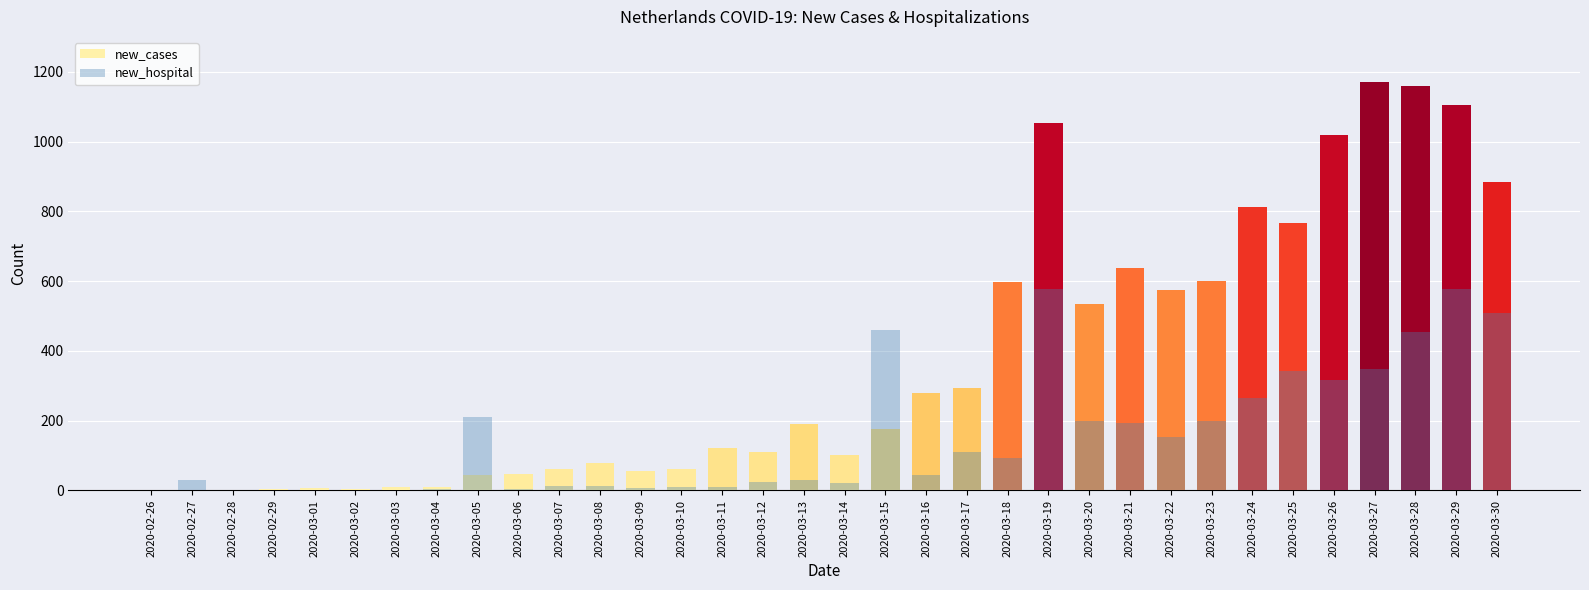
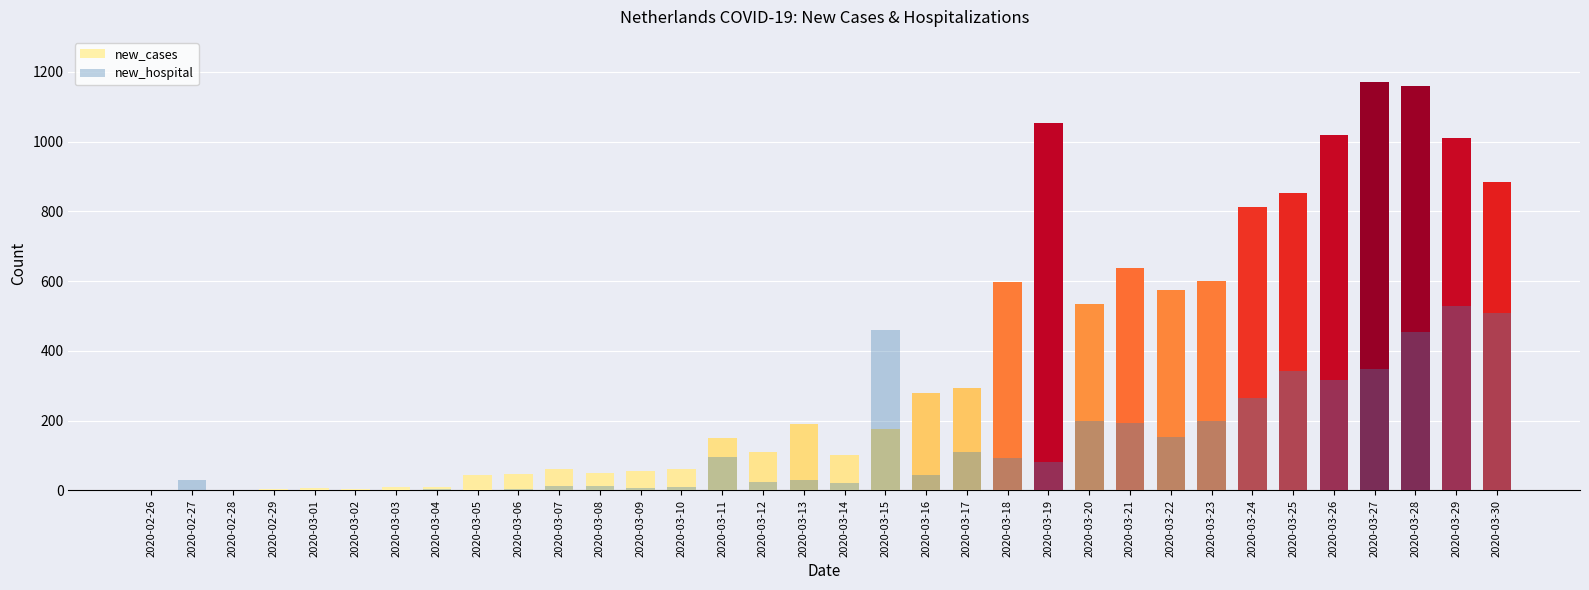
  {
    "new_cases": {
      "2020-02-26": 0,
      "2020-03-03": 10,
      "2020-03-04": 10,
      "2020-03-06": 50,
      "2020-03-07": 60,
-     "2020-03-08": 80,
+     "2020-03-08": 50,
      "2020-03-09": 60,
      "2020-03-10": 60,
-     "2020-03-11": 120,
+     "2020-03-11": 150,
      "2020-03-12": 110,
      "2020-03-13": 190,
      "2020-03-14": 100,
      "2020-03-16": 280,
      "2020-03-17": 290,
      "2020-03-18": 600,
      "2020-03-19": 1050,
      "2020-03-20": 530,
      "2020-03-21": 640,
      "2020-03-22": 570,
      "2020-03-23": 600,
      "2020-03-24": 810,
-     "2020-03-25": 770,
+     "2020-03-25": 850,
      "2020-03-26": 1020,
      "2020-03-27": 1170,
      "2020-03-28": 1160,
-     "2020-03-29": 1100,
+     "2020-03-29": 1010,
      "2020-03-30": 880
    },
    "new_hospital": {
      "2020-02-26": 0,
      "2020-02-27": 30,
      "2020-02-28": 0,
      "2020-02-29": 0,
      "2020-03-02": 0,
      "2020-03-03": 0,
-     "2020-03-05": 210,
-     "2020-03-11": 10,
+     "2020-03-05": 0,
+     "2020-03-11": 100,
      "2020-03-15": 460,
-     "2020-03-19": 580,
-     "2020-03-29": 580
+     "2020-03-19": 80,
+     "2020-03-29": 530
    }
  }
